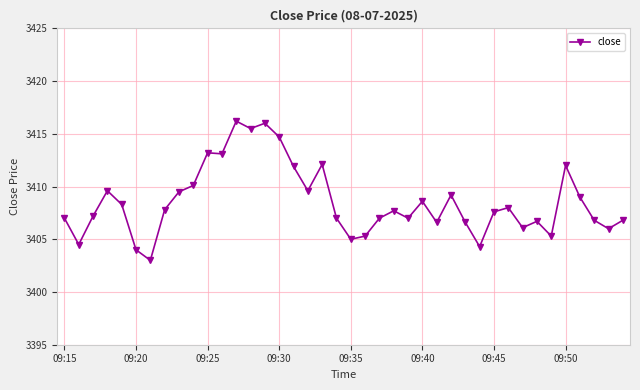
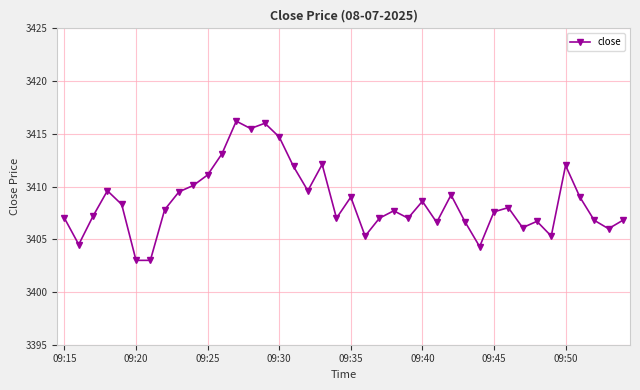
  {
    "09:15": 3407.0,
-   "09:20": 3404,
-   "09:25": 3413.2,
+   "09:20": 3403,
+   "09:25": 3411.1,
    "09:30": 3414.7,
-   "09:35": 3405,
+   "09:35": 3409,
    "09:40": 3408.6,
    "09:45": 3407.6,
    "09:50": 3412.0
  }
